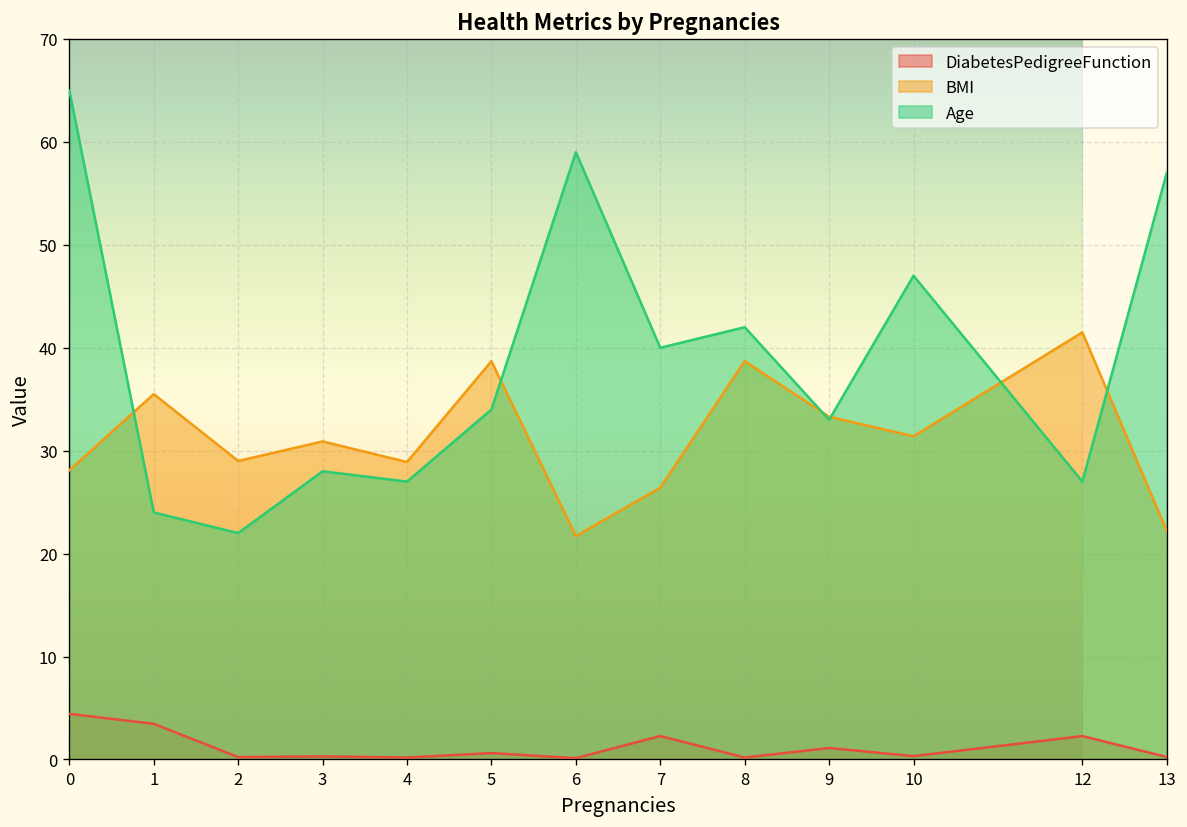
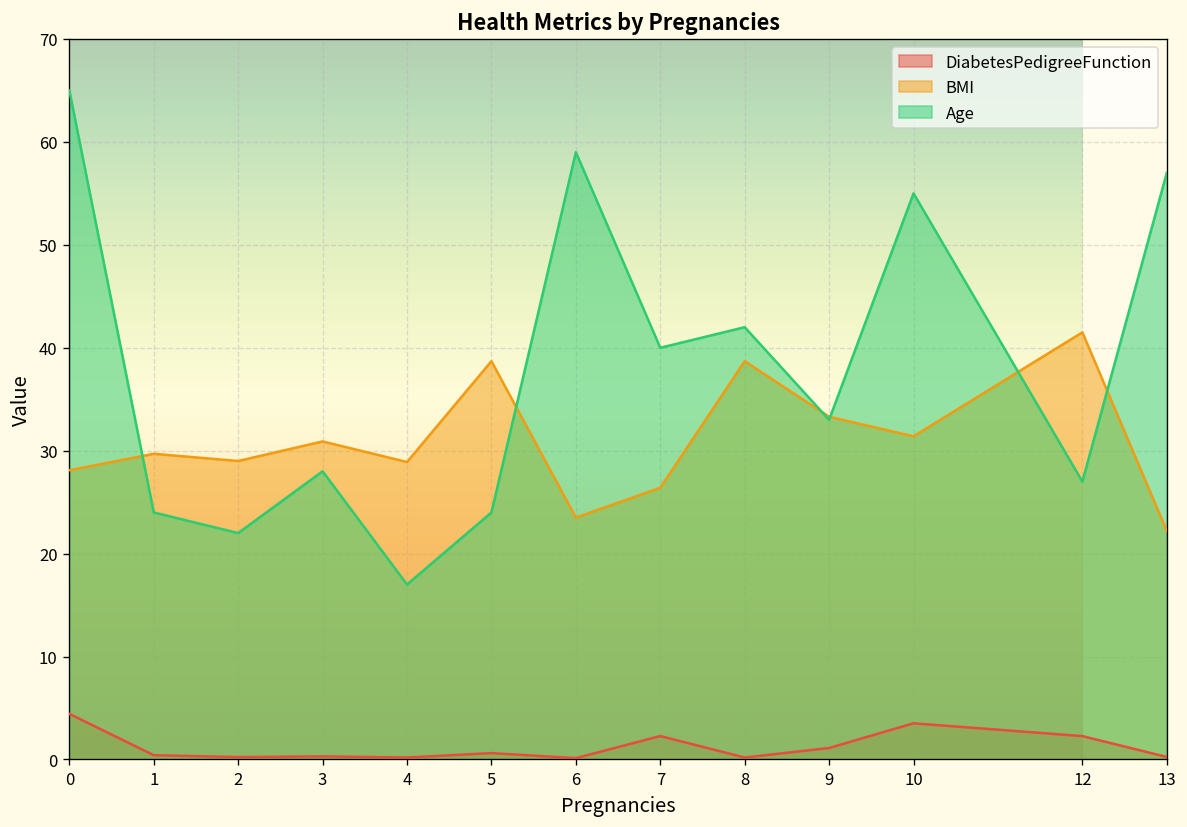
  {
    "DiabetesPedigreeFunction": {
      "0": 4,
-     "1": 3,
+     "1": 0,
      "2": 0,
      "3": 0,
      "4": 0,
      "5": 1,
      "6": 0,
      "7": 2,
      "8": 0,
      "9": 1,
-     "10": 0,
+     "10": 4,
      "12": 2,
      "13": 0
    },
    "BMI": {
      "0": 28,
-     "1": 36,
+     "1": 30,
      "2": 29,
      "3": 31,
      "4": 29,
      "5": 39,
-     "6": 22,
+     "6": 24,
      "7": 26,
      "8": 39,
      "9": 33,
      "10": 31,
      "12": 42,
      "13": 22
    },
    "Age": {
      "0": 65,
      "1": 24,
      "2": 22,
      "3": 28,
-     "4": 27,
-     "5": 34,
+     "4": 17,
+     "5": 24,
      "6": 59,
      "7": 40,
      "8": 42,
      "9": 33,
-     "10": 47,
+     "10": 55,
      "12": 27,
      "13": 57
    }
  }
